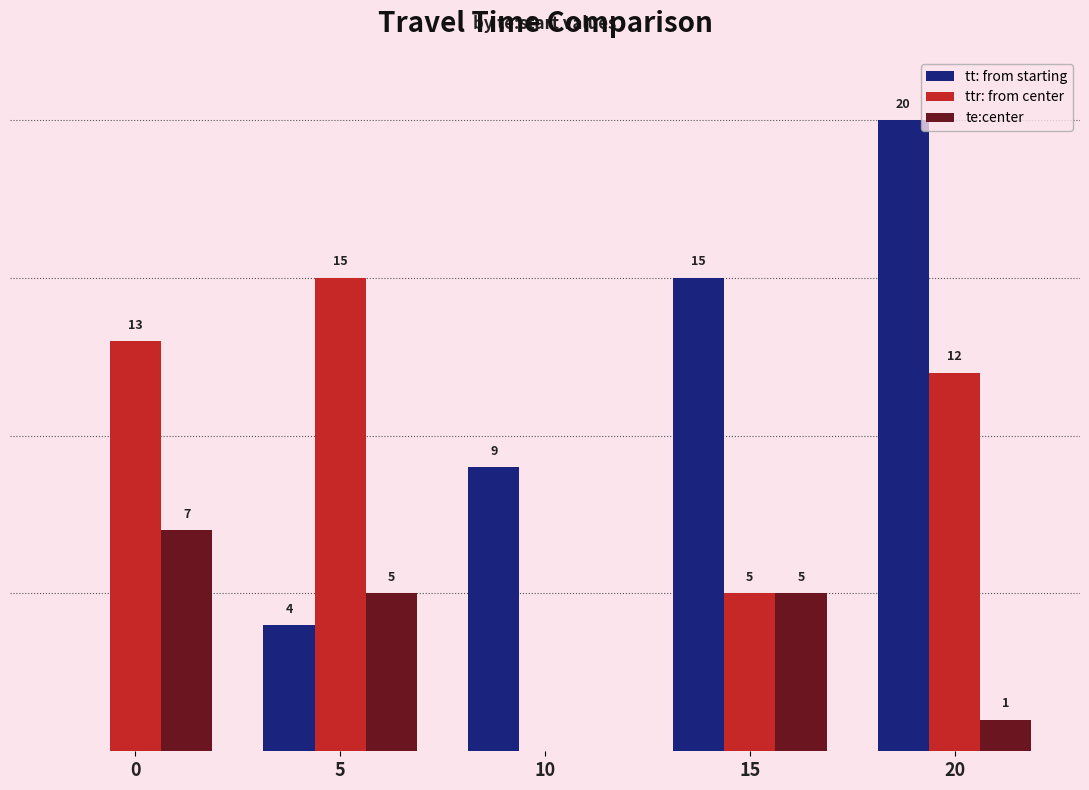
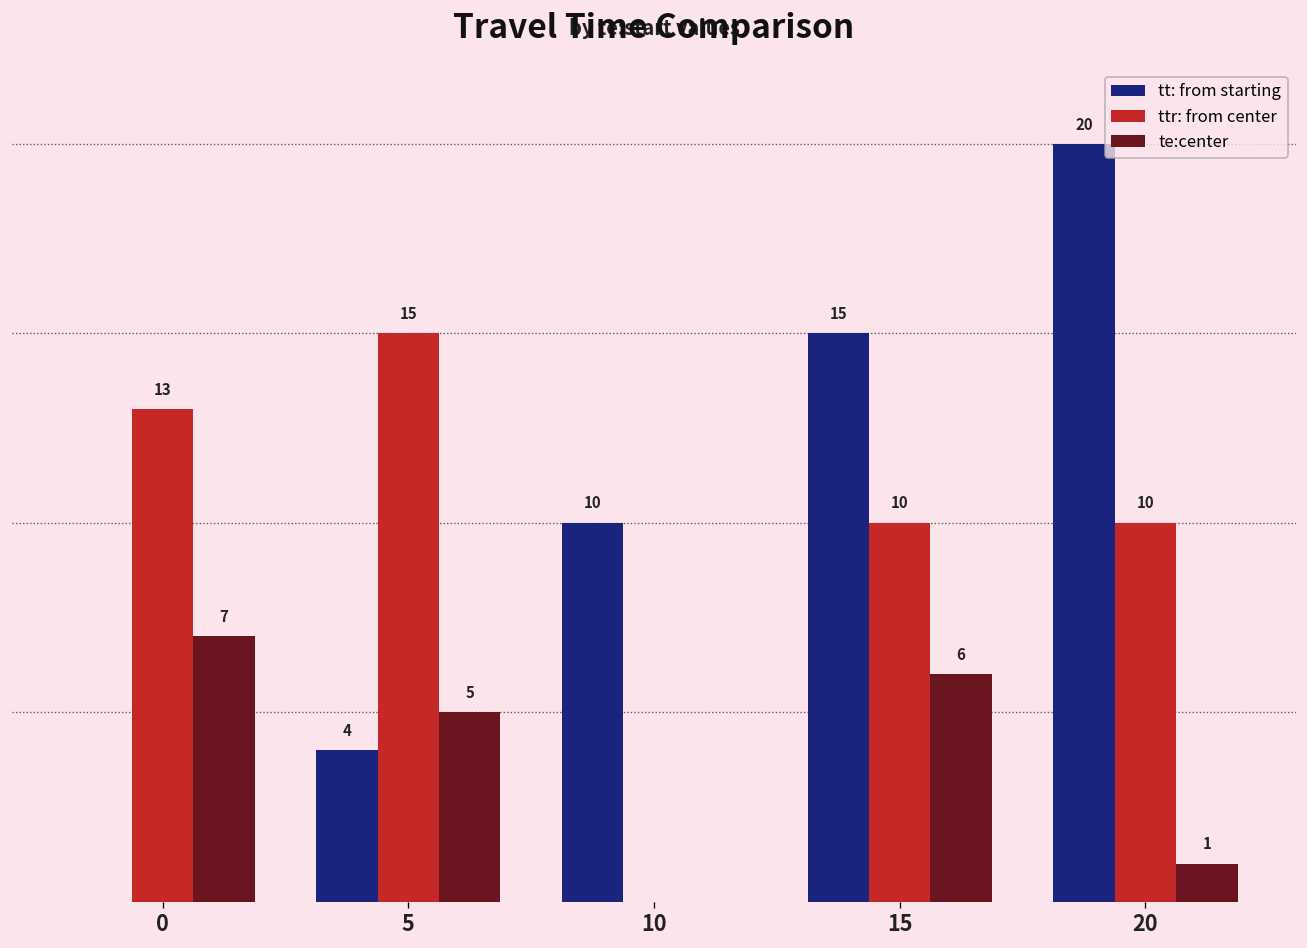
  {
    "tt: from starting": {
      "5": 4,
-     "10": 9,
+     "10": 10,
      "15": 15,
      "20": 20
    },
    "ttr: from center": {
      "0": 13,
      "5": 15,
-     "15": 5,
-     "20": 12
+     "15": 10,
+     "20": 10
    },
    "te:center": {
      "0": 7,
      "5": 5,
-     "15": 5,
+     "15": 6,
      "20": 1
    }
  }
